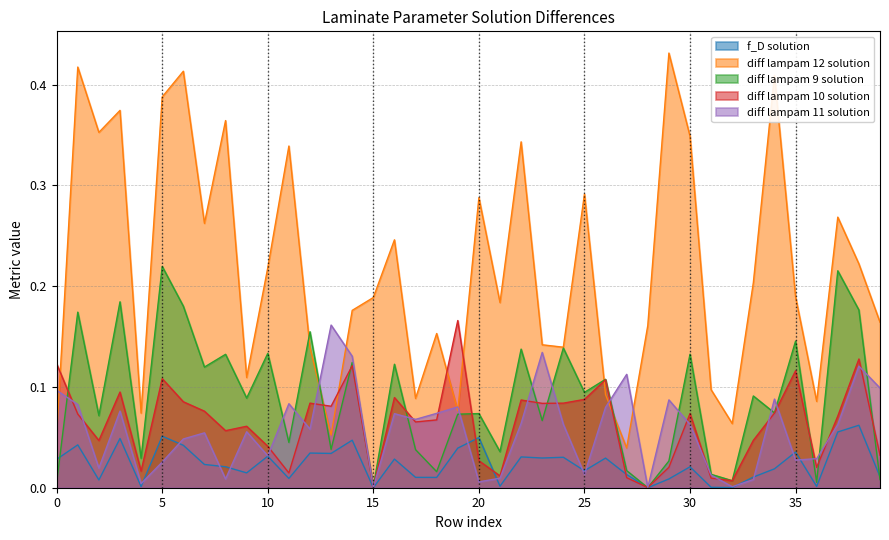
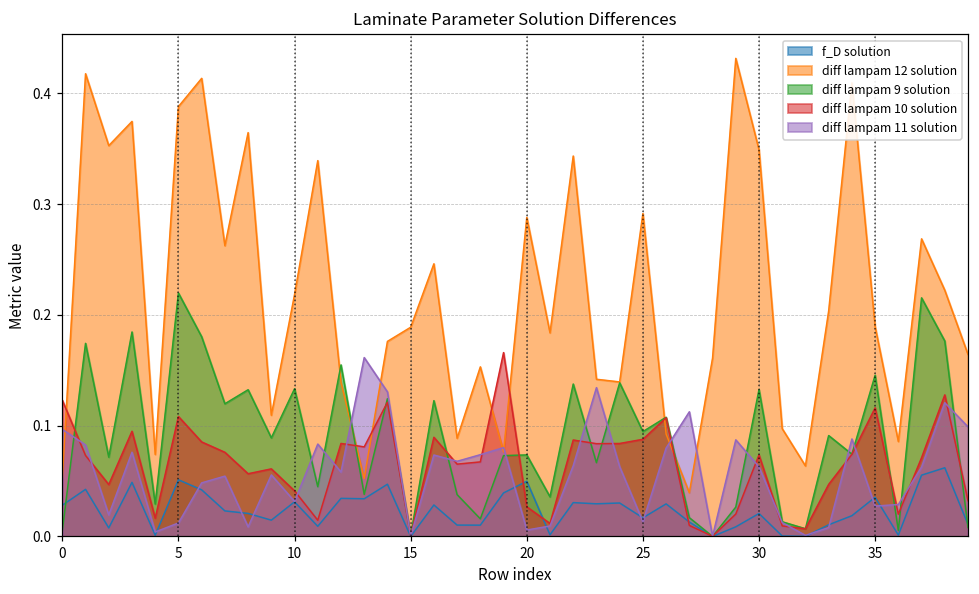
  {
    "f_D solution": {
      "0": 0.028,
      "5": 0.051,
      "20": 0.050,
      "25": 0.017,
      "30": 0.021,
      "35": 0.035
    },
    "diff lampam 12 solution": {
      "0": 0.052,
      "5": 0.388,
      "10": 0.218,
      "15": 0.189,
      "20": 0.288,
      "25": 0.291,
      "30": 0.349,
      "35": 0.190
    },
    "diff lampam 9 solution": {
      "0": 0.005,
      "5": 0.220,
      "10": 0.133,
      "20": 0.074,
      "25": 0.095,
      "30": 0.133,
      "35": 0.146
    },
    "diff lampam 10 solution": {
      "0": 0.123,
      "5": 0.108,
      "10": 0.041,
      "20": 0.027,
      "25": 0.088,
      "30": 0.074,
      "35": 0.116
    },
    "diff lampam 11 solution": {
      "0": 0.097,
-     "5": 0.025,
+     "5": 0.012,
      "20": 0.006,
      "25": 0.013,
      "30": 0.063,
      "35": 0.027
    }
  }
